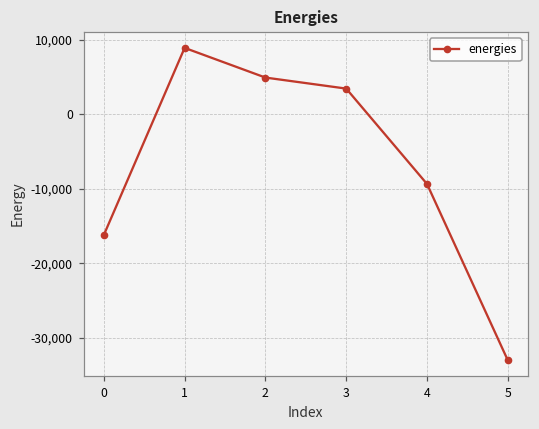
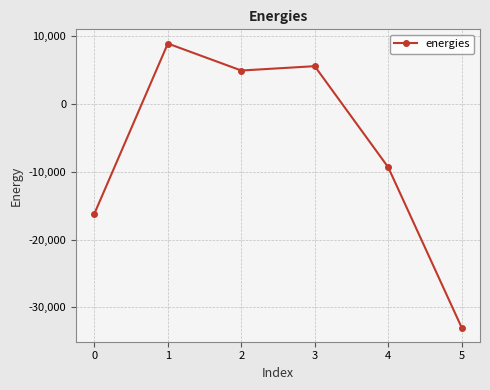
  {
    "0": "-16,000",
    "1": "9,000",
    "2": "5,000",
-   "3": "3,000",
+   "3": "6,000",
    "4": "-9,000",
    "5": "-33,000"
  }
